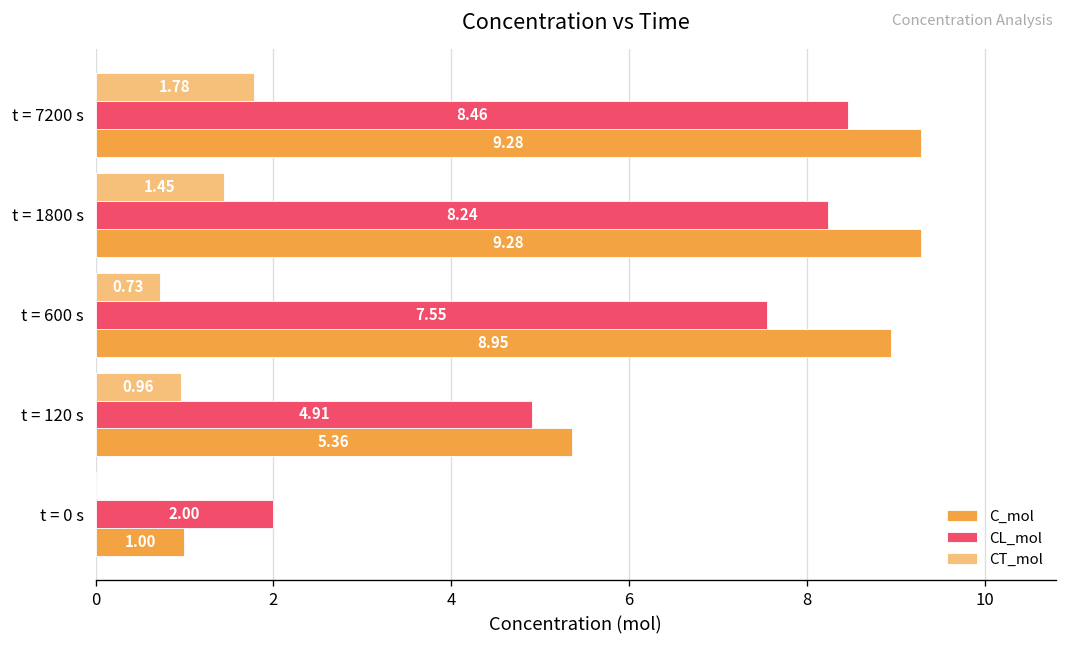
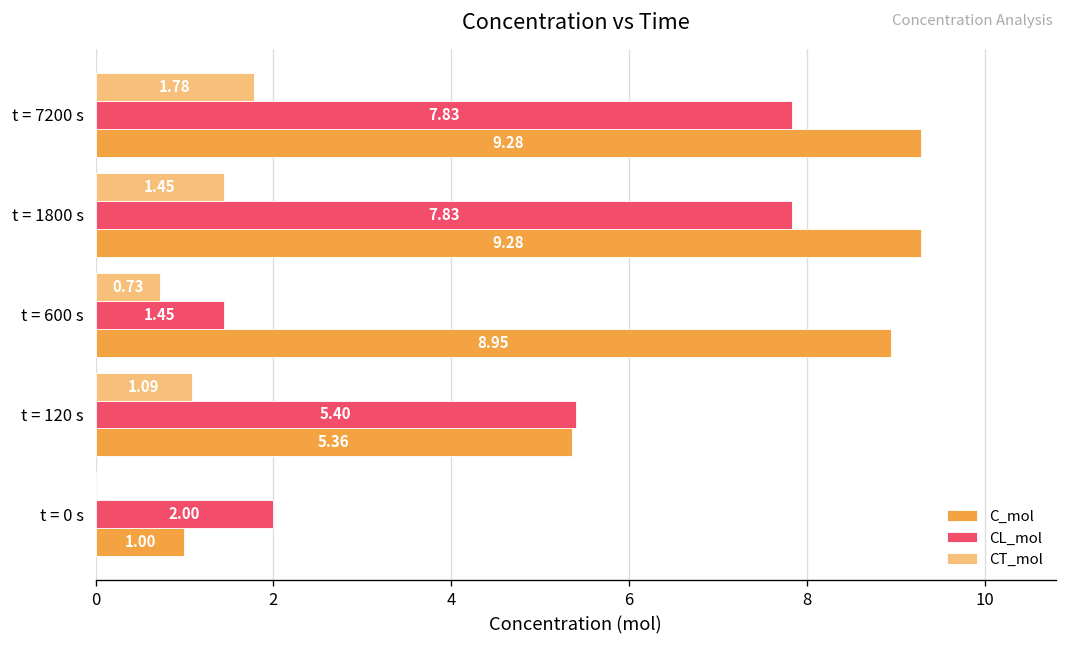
  {
    "C_mol": {
      "t = 7200 s": 9.28,
      "t = 1800 s": 9.28,
      "t = 600 s": 8.95,
      "t = 120 s": 5.36,
      "t = 0 s": 1.00
    },
    "CL_mol": {
-     "t = 7200 s": 8.46,
-     "t = 1800 s": 8.24,
-     "t = 600 s": 7.55,
-     "t = 120 s": 4.91,
+     "t = 7200 s": 7.83,
+     "t = 1800 s": 7.83,
+     "t = 600 s": 1.45,
+     "t = 120 s": 5.40,
      "t = 0 s": 2.00
    },
    "CT_mol": {
      "t = 7200 s": 1.78,
      "t = 1800 s": 1.45,
      "t = 600 s": 0.73,
-     "t = 120 s": 0.96
+     "t = 120 s": 1.09
    }
  }
